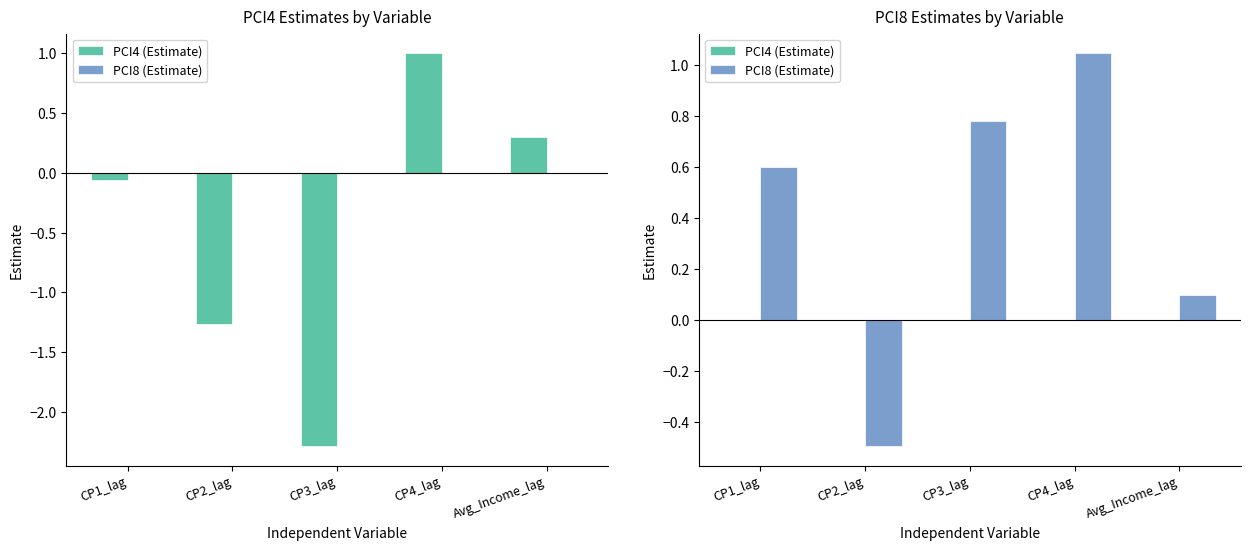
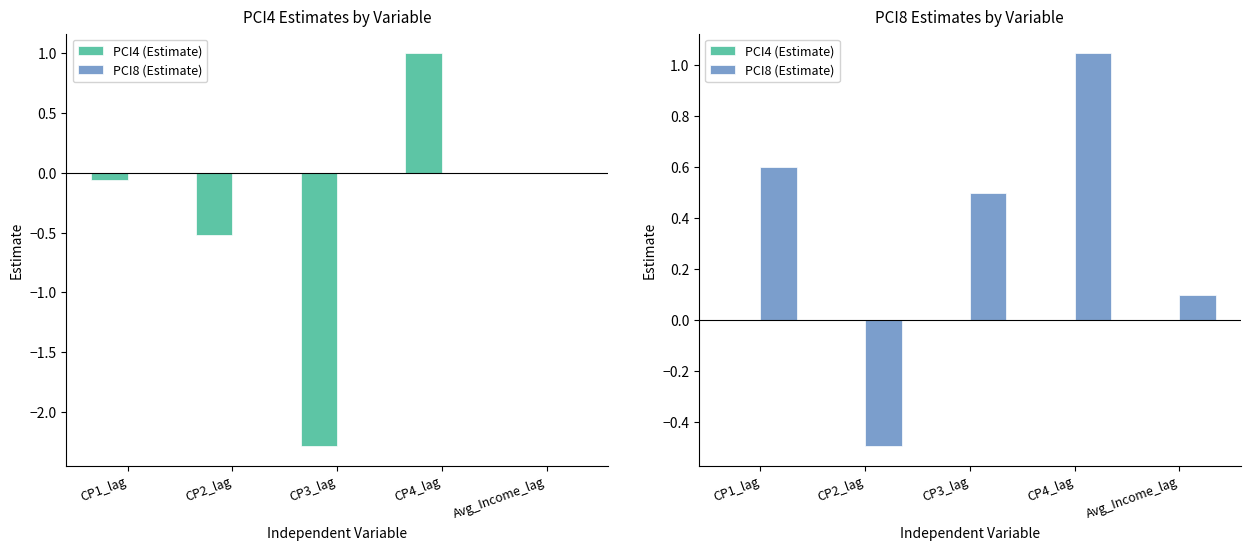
  {
    "PCI4 Estimates by Variable": {
      "PCI4 (Estimate)": {
        "CP1_lag": -0.06,
-       "CP2_lag": -1.27,
+       "CP2_lag": -0.52,
        "CP3_lag": -2.29,
        "CP4_lag": 1.00,
-       "Avg_Income_lag": 0.3
+       "Avg_Income_lag": 0.0
      },
      "PCI8 (Estimate)": {
        "CP1_lag": 0.00,
        "CP2_lag": 0.00,
        "CP3_lag": 0.00,
        "CP4_lag": 0.00,
        "Avg_Income_lag": 0.00
      }
    },
    "PCI8 Estimates by Variable": {
      "PCI4 (Estimate)": {
        "CP1_lag": 0.00,
        "CP2_lag": 0.00,
        "CP3_lag": 0.00,
        "CP4_lag": 0.00,
        "Avg_Income_lag": 0.00
      },
      "PCI8 (Estimate)": {
        "CP1_lag": 0.60,
        "CP2_lag": -0.50,
-       "CP3_lag": 0.78,
+       "CP3_lag": 0.50,
        "CP4_lag": 1.05,
        "Avg_Income_lag": 0.10
      }
    }
  }
